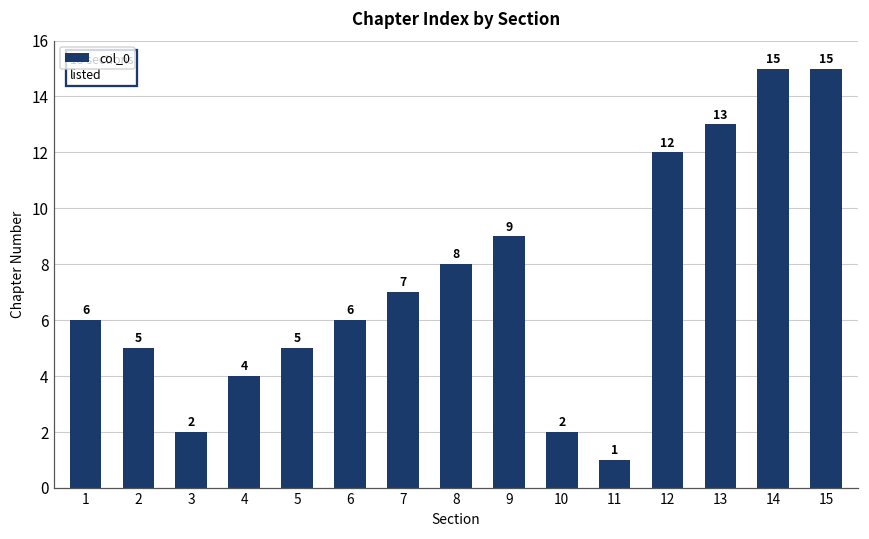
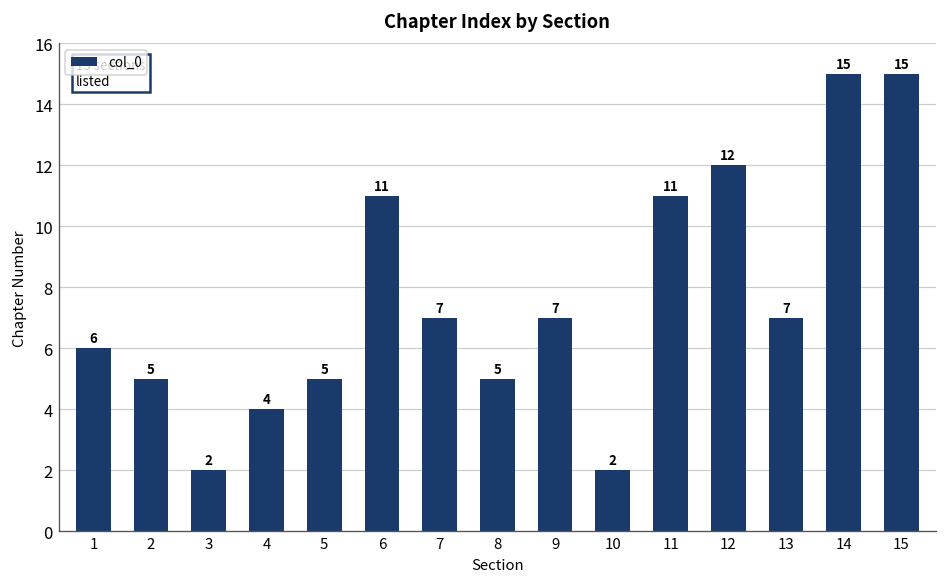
  {
    "1": 6,
    "2": 5,
    "3": 2,
    "4": 4,
    "5": 5,
-   "6": 6,
+   "6": 11,
    "7": 7,
-   "8": 8,
-   "9": 9,
+   "8": 5,
+   "9": 7,
    "10": 2,
-   "11": 1,
+   "11": 11,
    "12": 12,
-   "13": 13,
+   "13": 7,
    "14": 15,
    "15": 15
  }
